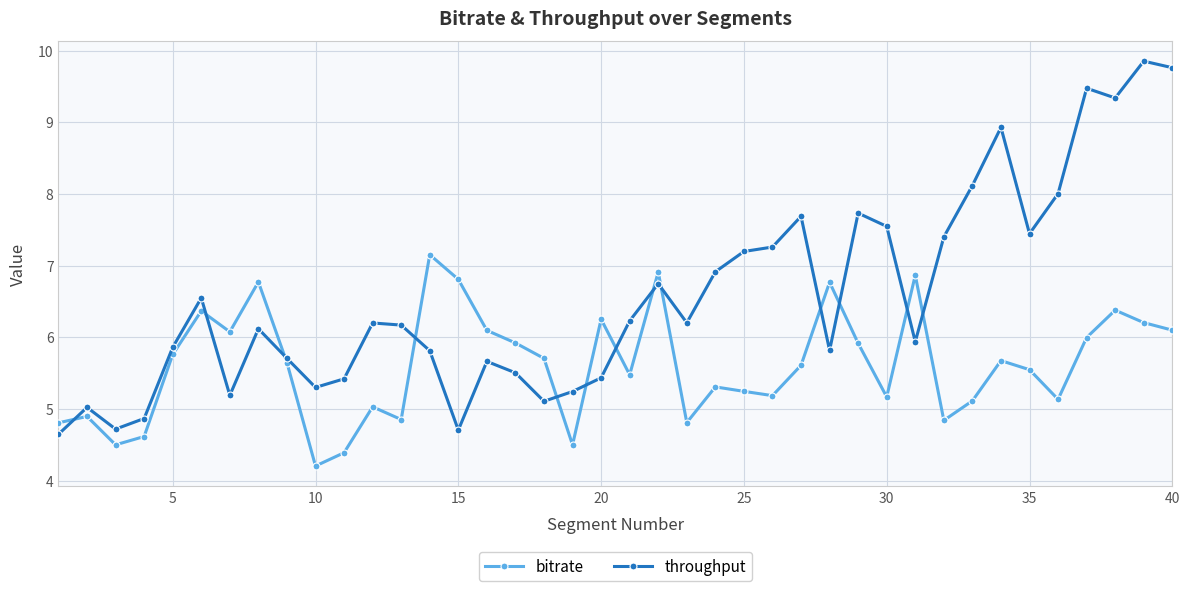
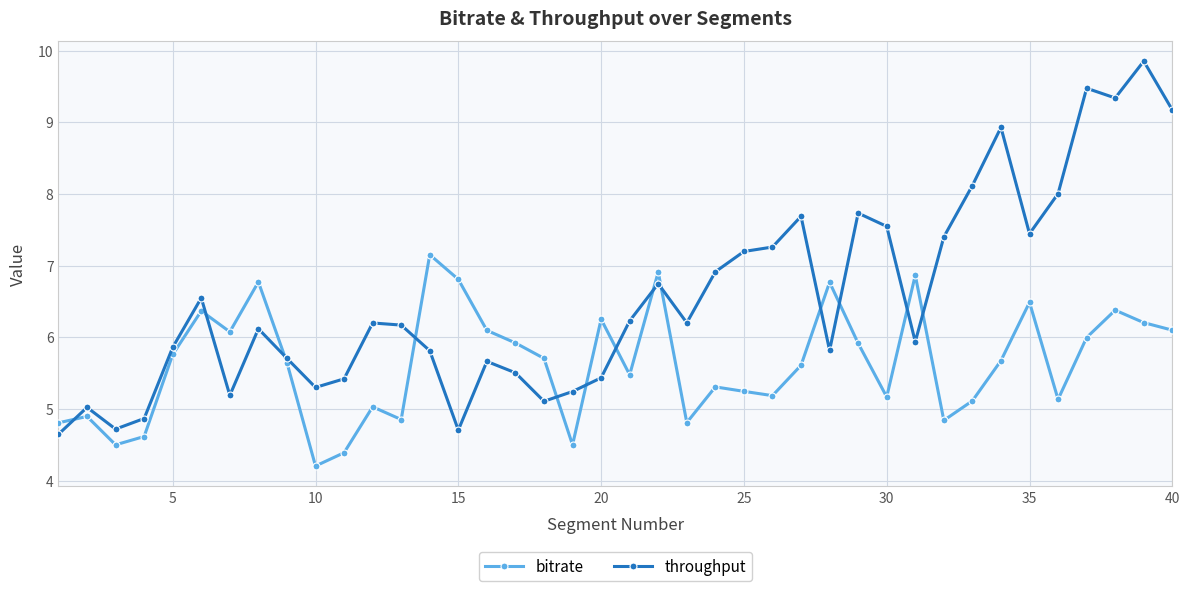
  {
    "bitrate": {
      "5": 5.8,
      "10": 4.2,
      "15": 6.8,
      "20": 6.3,
      "25": 5.2,
      "30": 5.2,
-     "35": 5.5,
+     "35": 6.5,
      "40": 6.1
    },
    "throughput": {
      "5": 5.9,
      "10": 5.3,
      "15": 4.7,
      "20": 5.4,
      "25": 7.2,
      "30": 7.5,
      "35": 7.4,
-     "40": 9.8
+     "40": 9.2
    }
  }
